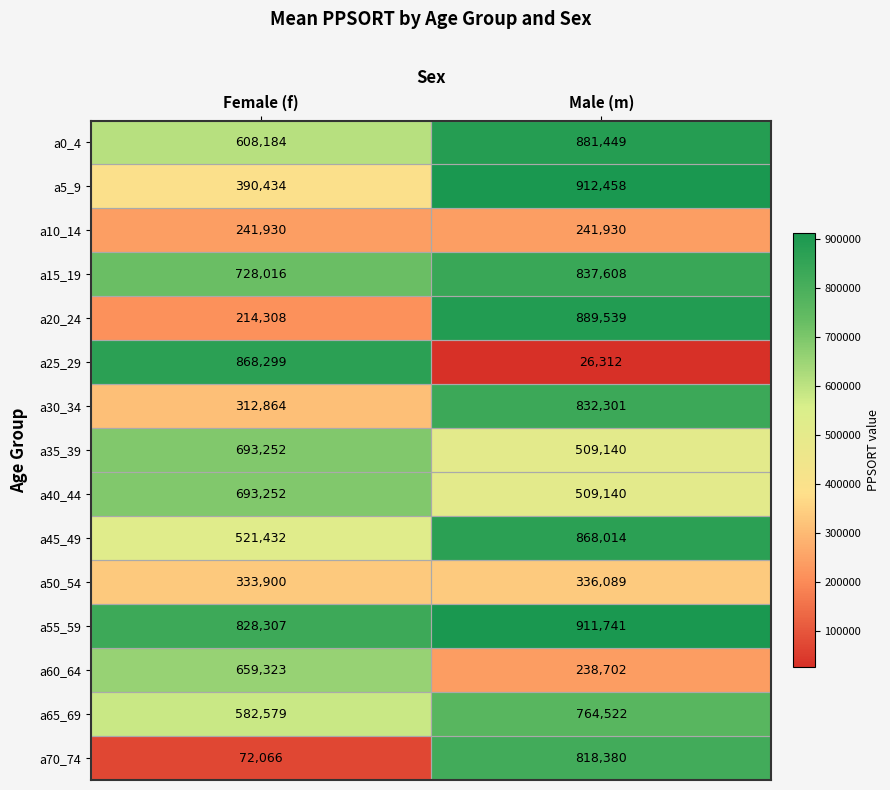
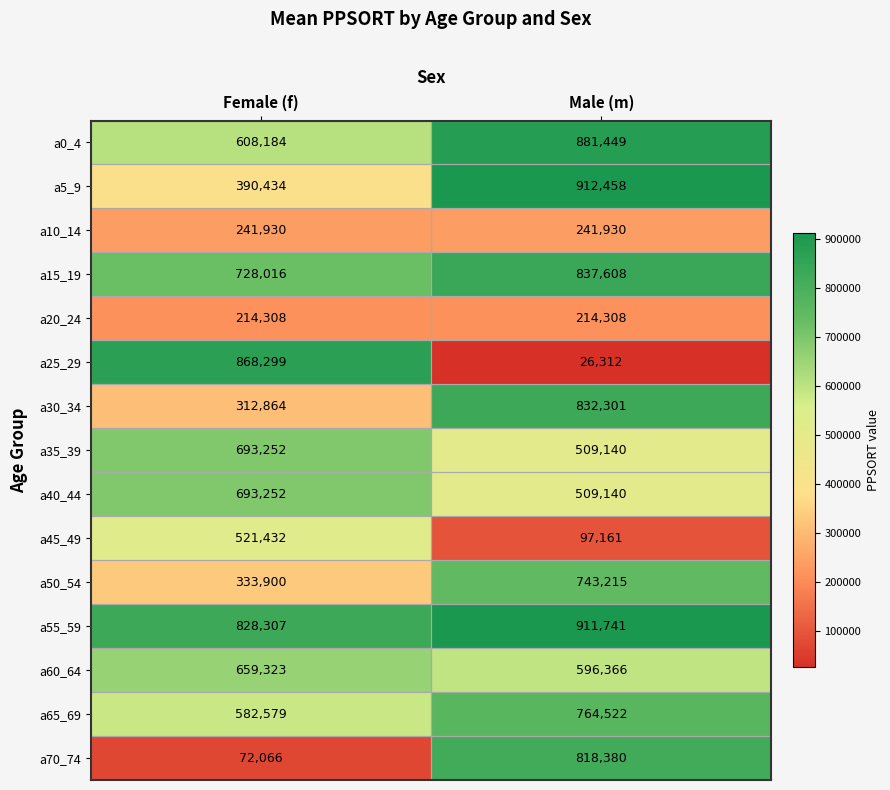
  {
    "a0_4": {
      "Female (f)": "608,184",
      "Male (m)": "881,449"
    },
    "a5_9": {
      "Female (f)": "390,434",
      "Male (m)": "912,458"
    },
    "a10_14": {
      "Female (f)": "241,930",
      "Male (m)": "241,930"
    },
    "a15_19": {
      "Female (f)": "728,016",
      "Male (m)": "837,608"
    },
    "a20_24": {
      "Female (f)": "214,308",
-     "Male (m)": "889,539"
+     "Male (m)": "214,308"
    },
    "a25_29": {
      "Female (f)": "868,299",
      "Male (m)": "26,312"
    },
    "a30_34": {
      "Female (f)": "312,864",
      "Male (m)": "832,301"
    },
    "a35_39": {
      "Female (f)": "693,252",
      "Male (m)": "509,140"
    },
    "a40_44": {
      "Female (f)": "693,252",
      "Male (m)": "509,140"
    },
    "a45_49": {
      "Female (f)": "521,432",
-     "Male (m)": "868,014"
+     "Male (m)": "97,161"
    },
    "a50_54": {
      "Female (f)": "333,900",
-     "Male (m)": "336,089"
+     "Male (m)": "743,215"
    },
    "a55_59": {
      "Female (f)": "828,307",
      "Male (m)": "911,741"
    },
    "a60_64": {
      "Female (f)": "659,323",
-     "Male (m)": "238,702"
+     "Male (m)": "596,366"
    },
    "a65_69": {
      "Female (f)": "582,579",
      "Male (m)": "764,522"
    },
    "a70_74": {
      "Female (f)": "72,066",
      "Male (m)": "818,380"
    }
  }
